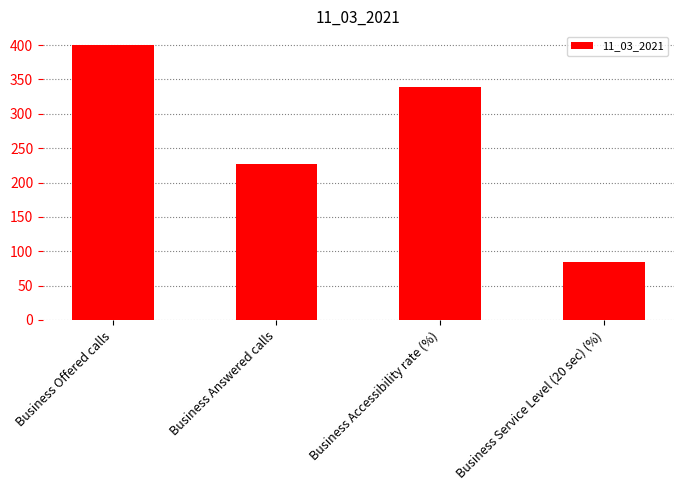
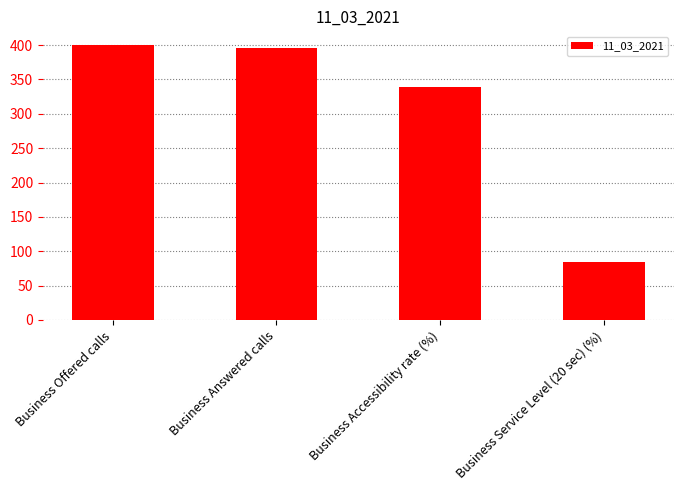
  {
    "Business Offered calls": 400,
-   "Business Answered calls": 230,
+   "Business Answered calls": 400,
    "Business Accessibility rate (%)": 340,
    "Business Service Level (20 sec) (%)": 80
  }
